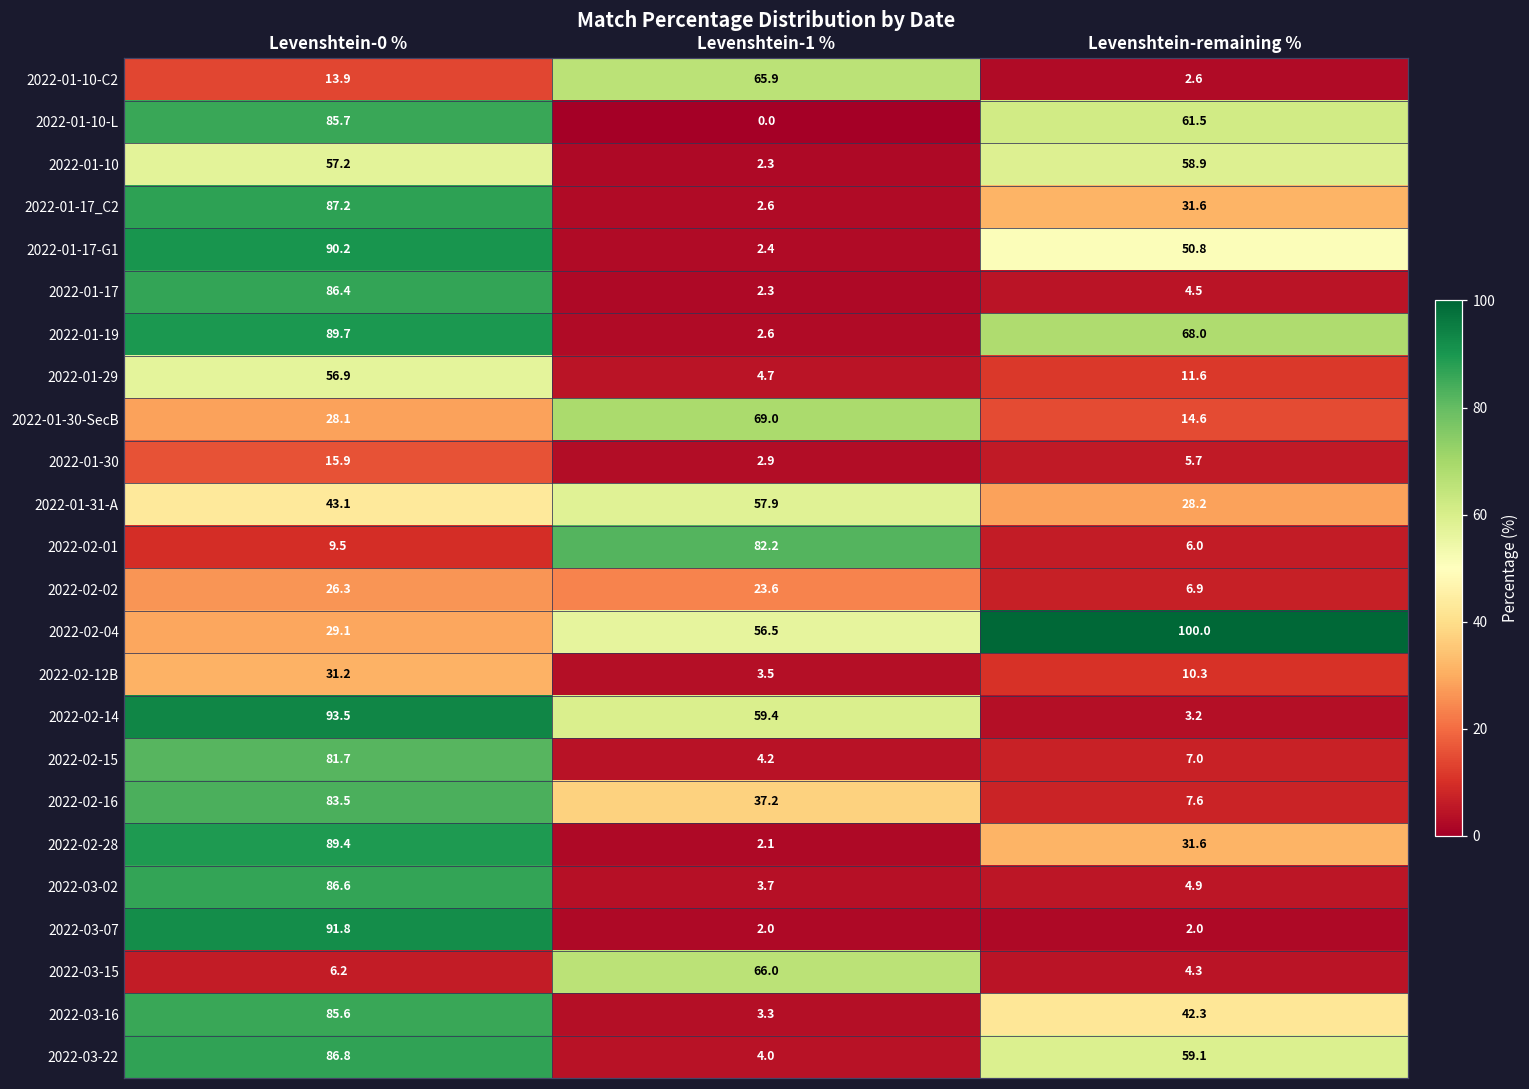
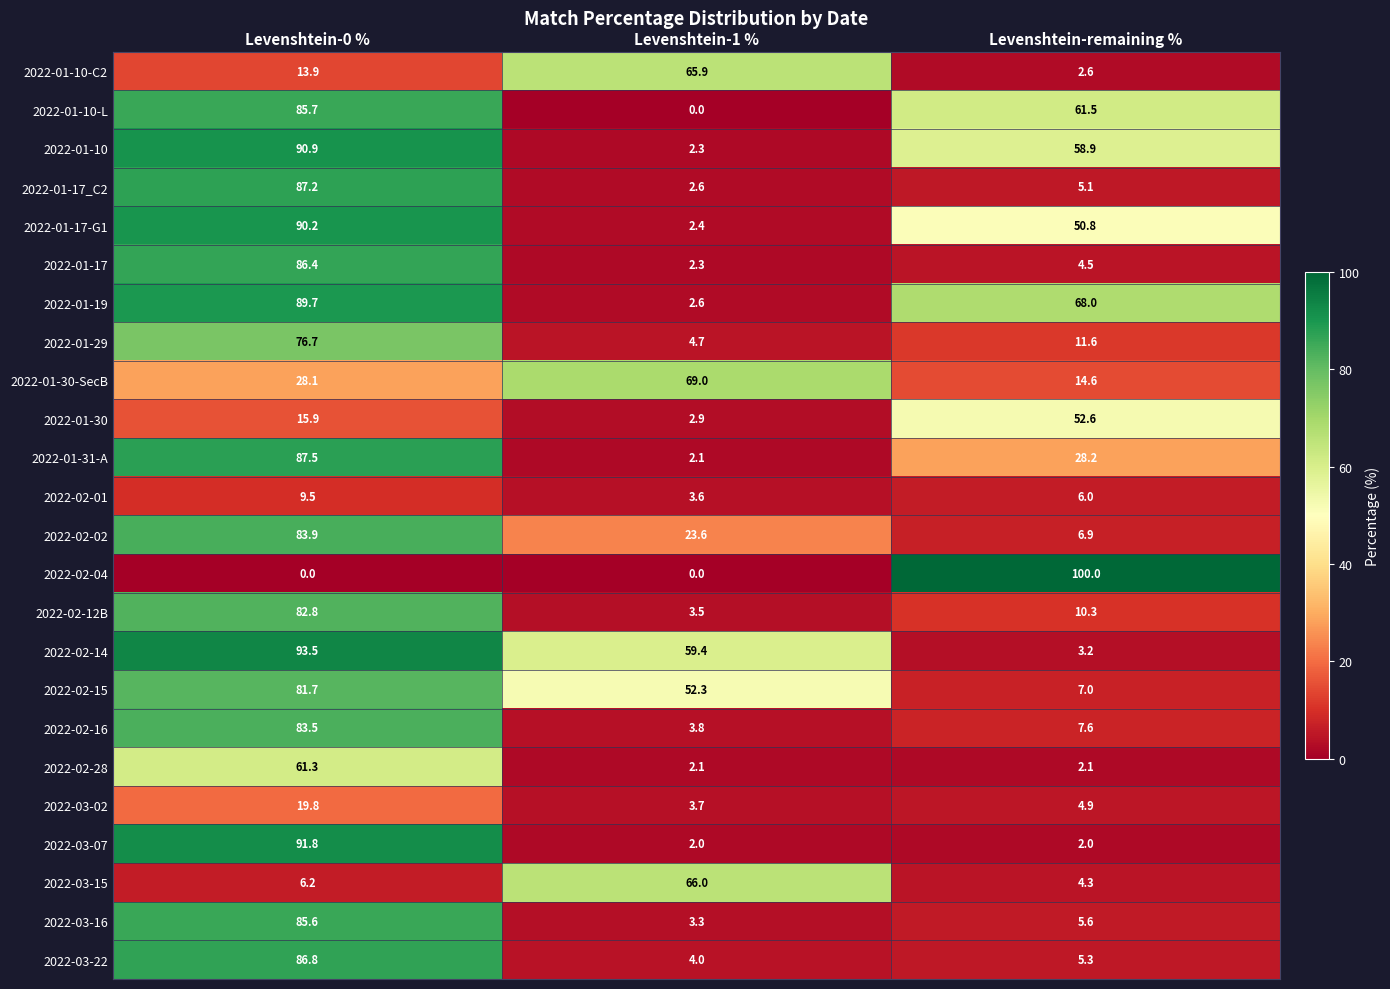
  {
    "2022-01-10-C2": {
      "Levenshtein-0 %": 13.9,
      "Levenshtein-1 %": 65.9,
      "Levenshtein-remaining %": 2.6
    },
    "2022-01-10-L": {
      "Levenshtein-0 %": 85.7,
      "Levenshtein-1 %": 0.0,
      "Levenshtein-remaining %": 61.5
    },
    "2022-01-10": {
-     "Levenshtein-0 %": 57.2,
+     "Levenshtein-0 %": 90.9,
      "Levenshtein-1 %": 2.3,
      "Levenshtein-remaining %": 58.9
    },
    "2022-01-17_C2": {
      "Levenshtein-0 %": 87.2,
      "Levenshtein-1 %": 2.6,
-     "Levenshtein-remaining %": 31.6
+     "Levenshtein-remaining %": 5.1
    },
    "2022-01-17-G1": {
      "Levenshtein-0 %": 90.2,
      "Levenshtein-1 %": 2.4,
      "Levenshtein-remaining %": 50.8
    },
    "2022-01-17": {
      "Levenshtein-0 %": 86.4,
      "Levenshtein-1 %": 2.3,
      "Levenshtein-remaining %": 4.5
    },
    "2022-01-19": {
      "Levenshtein-0 %": 89.7,
      "Levenshtein-1 %": 2.6,
      "Levenshtein-remaining %": 68.0
    },
    "2022-01-29": {
-     "Levenshtein-0 %": 56.9,
+     "Levenshtein-0 %": 76.7,
      "Levenshtein-1 %": 4.7,
      "Levenshtein-remaining %": 11.6
    },
    "2022-01-30-SecB": {
      "Levenshtein-0 %": 28.1,
      "Levenshtein-1 %": 69.0,
      "Levenshtein-remaining %": 14.6
    },
    "2022-01-30": {
      "Levenshtein-0 %": 15.9,
      "Levenshtein-1 %": 2.9,
-     "Levenshtein-remaining %": 5.7
+     "Levenshtein-remaining %": 52.6
    },
    "2022-01-31-A": {
-     "Levenshtein-0 %": 43.1,
-     "Levenshtein-1 %": 57.9,
+     "Levenshtein-0 %": 87.5,
+     "Levenshtein-1 %": 2.1,
      "Levenshtein-remaining %": 28.2
    },
    "2022-02-01": {
      "Levenshtein-0 %": 9.5,
-     "Levenshtein-1 %": 82.2,
+     "Levenshtein-1 %": 3.6,
      "Levenshtein-remaining %": 6.0
    },
    "2022-02-02": {
-     "Levenshtein-0 %": 26.3,
+     "Levenshtein-0 %": 83.9,
      "Levenshtein-1 %": 23.6,
      "Levenshtein-remaining %": 6.9
    },
    "2022-02-04": {
-     "Levenshtein-0 %": 29.1,
-     "Levenshtein-1 %": 56.5,
+     "Levenshtein-0 %": 0.0,
+     "Levenshtein-1 %": 0.0,
      "Levenshtein-remaining %": 100.0
    },
    "2022-02-12B": {
-     "Levenshtein-0 %": 31.2,
+     "Levenshtein-0 %": 82.8,
      "Levenshtein-1 %": 3.5,
      "Levenshtein-remaining %": 10.3
    },
    "2022-02-14": {
      "Levenshtein-0 %": 93.5,
      "Levenshtein-1 %": 59.4,
      "Levenshtein-remaining %": 3.2
    },
    "2022-02-15": {
      "Levenshtein-0 %": 81.7,
-     "Levenshtein-1 %": 4.2,
+     "Levenshtein-1 %": 52.3,
      "Levenshtein-remaining %": 7.0
    },
    "2022-02-16": {
      "Levenshtein-0 %": 83.5,
-     "Levenshtein-1 %": 37.2,
+     "Levenshtein-1 %": 3.8,
      "Levenshtein-remaining %": 7.6
    },
    "2022-02-28": {
-     "Levenshtein-0 %": 89.4,
+     "Levenshtein-0 %": 61.3,
      "Levenshtein-1 %": 2.1,
-     "Levenshtein-remaining %": 31.6
+     "Levenshtein-remaining %": 2.1
    },
    "2022-03-02": {
-     "Levenshtein-0 %": 86.6,
+     "Levenshtein-0 %": 19.8,
      "Levenshtein-1 %": 3.7,
      "Levenshtein-remaining %": 4.9
    },
    "2022-03-07": {
      "Levenshtein-0 %": 91.8,
      "Levenshtein-1 %": 2.0,
      "Levenshtein-remaining %": 2.0
    },
    "2022-03-15": {
      "Levenshtein-0 %": 6.2,
      "Levenshtein-1 %": 66.0,
      "Levenshtein-remaining %": 4.3
    },
    "2022-03-16": {
      "Levenshtein-0 %": 85.6,
      "Levenshtein-1 %": 3.3,
-     "Levenshtein-remaining %": 42.3
+     "Levenshtein-remaining %": 5.6
    },
    "2022-03-22": {
      "Levenshtein-0 %": 86.8,
      "Levenshtein-1 %": 4.0,
-     "Levenshtein-remaining %": 59.1
+     "Levenshtein-remaining %": 5.3
    }
  }
